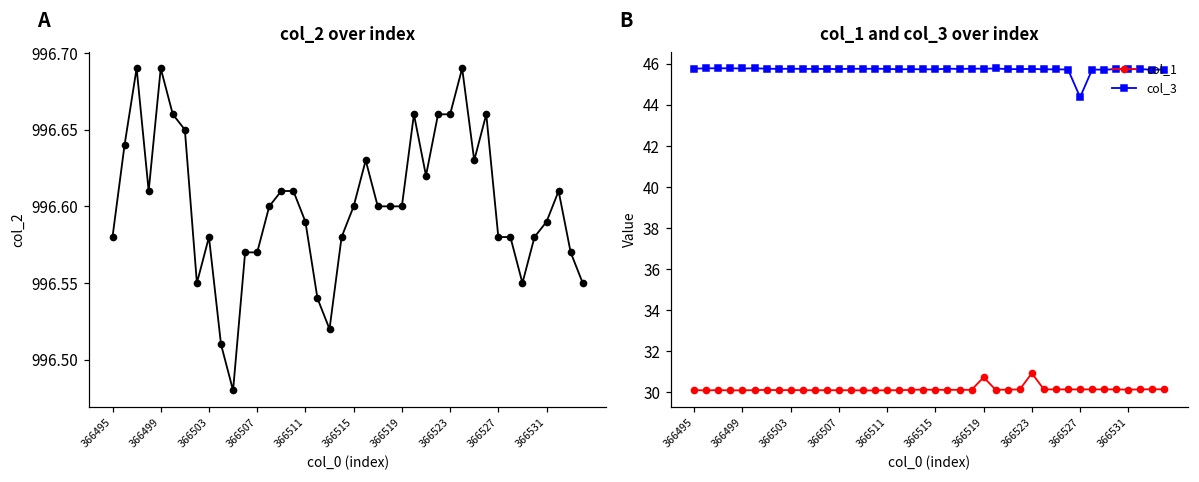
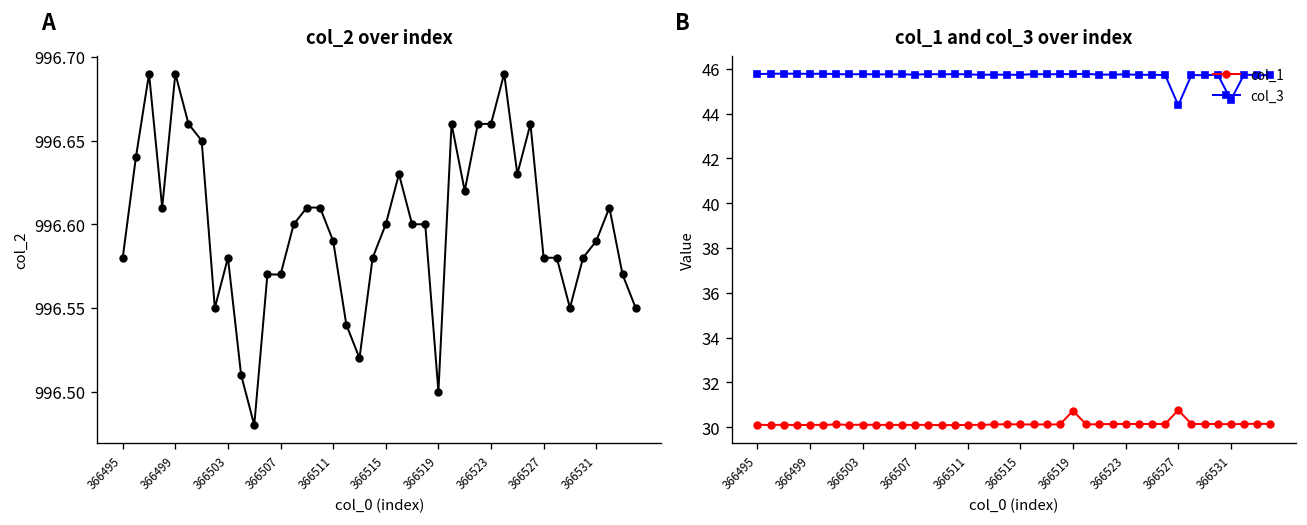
  {
    "col_2 over index": {
      "366495": 996.580,
      "366499": 996.690,
      "366503": 996.580,
      "366507": 996.570,
      "366511": 996.590,
      "366515": 996.6,
-     "366519": 996.6,
+     "366519": 996.5,
      "366523": 996.660,
      "366527": 996.580,
      "366531": 996.590
    },
    "col_1 and col_3 over index": {
      "col_1": {
        "366495": 30.1,
        "366499": 30.1,
        "366503": 30.1,
        "366507": 30.1,
        "366511": 30.1,
        "366515": 30.1,
        "366519": 30.7,
-       "366523": 30.9,
-       "366527": 30.1,
+       "366523": 30.1,
+       "366527": 30.8,
        "366531": 30.1
      },
      "col_3": {
        "366495": 45.8,
        "366499": 45.8,
        "366503": 45.8,
        "366507": 45.7,
        "366511": 45.8,
        "366515": 45.7,
        "366519": 45.8,
        "366523": 45.8,
        "366527": 44.4,
-       "366531": 45.7
+       "366531": 44.6
      }
    }
  }
